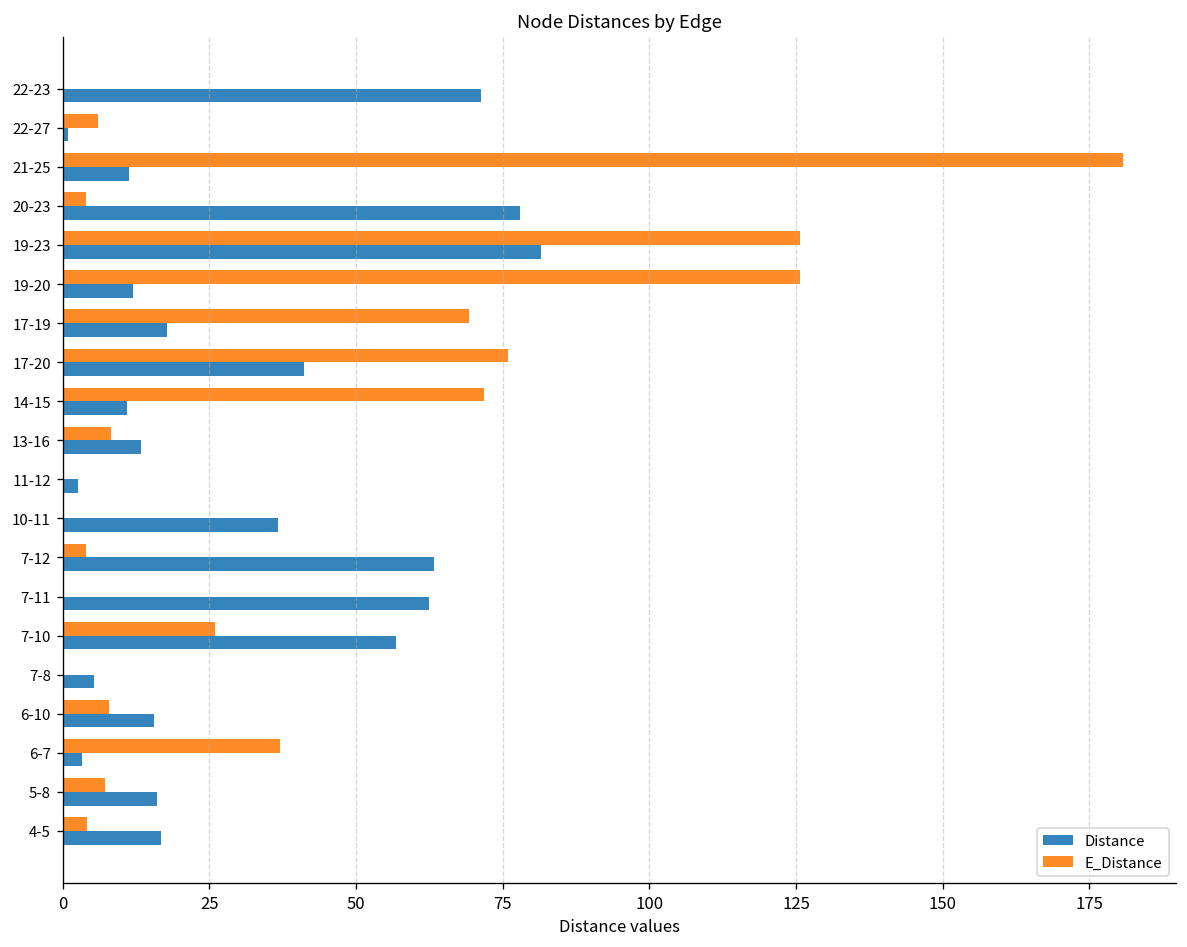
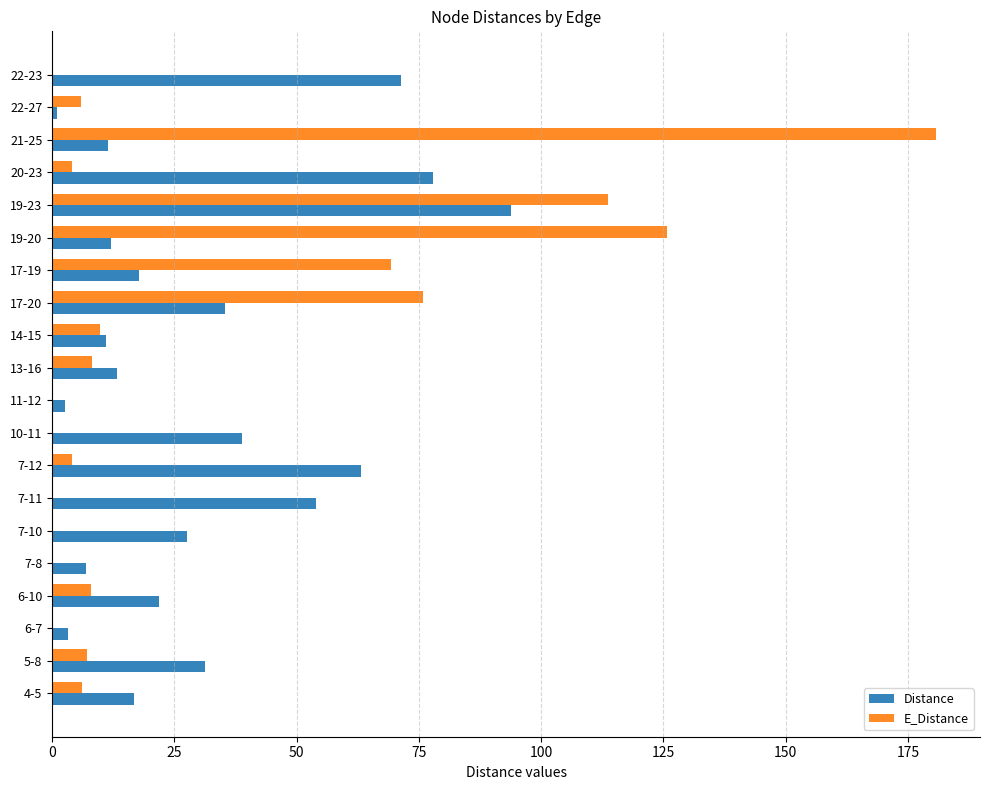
  {
    "Distance": {
      "22-23": 71,
      "22-27": 1,
      "21-25": 11,
      "20-23": 78,
-     "19-23": 81,
+     "19-23": 94,
      "19-20": 12,
      "17-19": 18,
-     "17-20": 41,
+     "17-20": 35,
      "14-15": 11,
      "13-16": 13,
      "11-12": 3,
-     "10-11": 37,
+     "10-11": 39,
      "7-12": 63,
-     "7-11": 62,
-     "7-10": 57,
-     "7-8": 5,
-     "6-10": 16,
+     "7-11": 54,
+     "7-10": 28,
+     "7-8": 7,
+     "6-10": 22,
      "6-7": 3,
-     "5-8": 16,
+     "5-8": 31,
      "4-5": 17
    },
    "E_Distance": {
      "22-23": 0,
      "22-27": 6,
      "21-25": 181,
      "20-23": 4,
-     "19-23": 126,
+     "19-23": 114,
      "19-20": 126,
      "17-19": 69,
      "17-20": 76,
-     "14-15": 72,
+     "14-15": 10,
      "13-16": 8,
      "11-12": 0,
      "10-11": 0,
      "7-12": 4,
      "7-11": 0,
-     "7-10": 26,
+     "7-10": 0,
      "7-8": 0,
      "6-10": 8,
-     "6-7": 37,
+     "6-7": 0,
      "5-8": 7,
-     "4-5": 4
+     "4-5": 6
    }
  }
